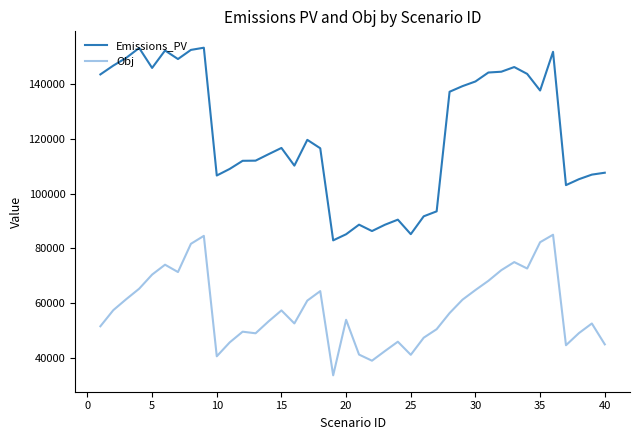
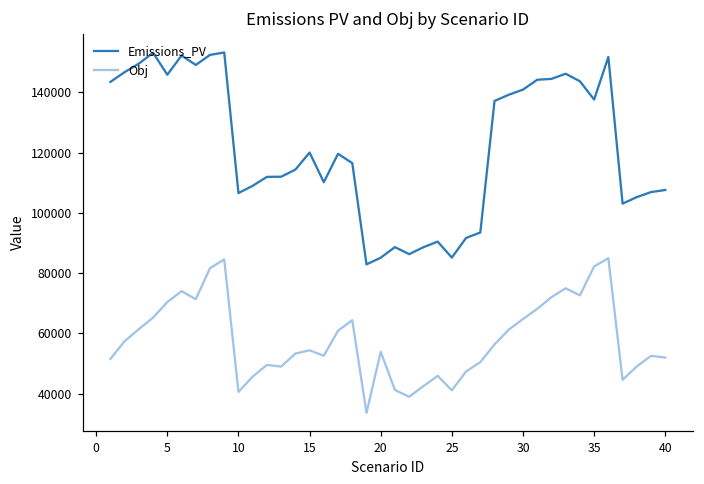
  {
    "Emissions_PV": {
      "5": 146000,
      "10": 107000,
-     "15": 117000,
+     "15": 120000,
      "20": 85000,
      "25": 85000,
      "30": 141000,
      "35": 138000,
      "40": 108000
    },
    "Obj": {
      "5": 70000,
      "10": 41000,
-     "15": 57000,
+     "15": 54000,
      "20": 54000,
      "25": 41000,
      "30": 65000,
      "35": 82000,
-     "40": 45000
+     "40": 52000
    }
  }
